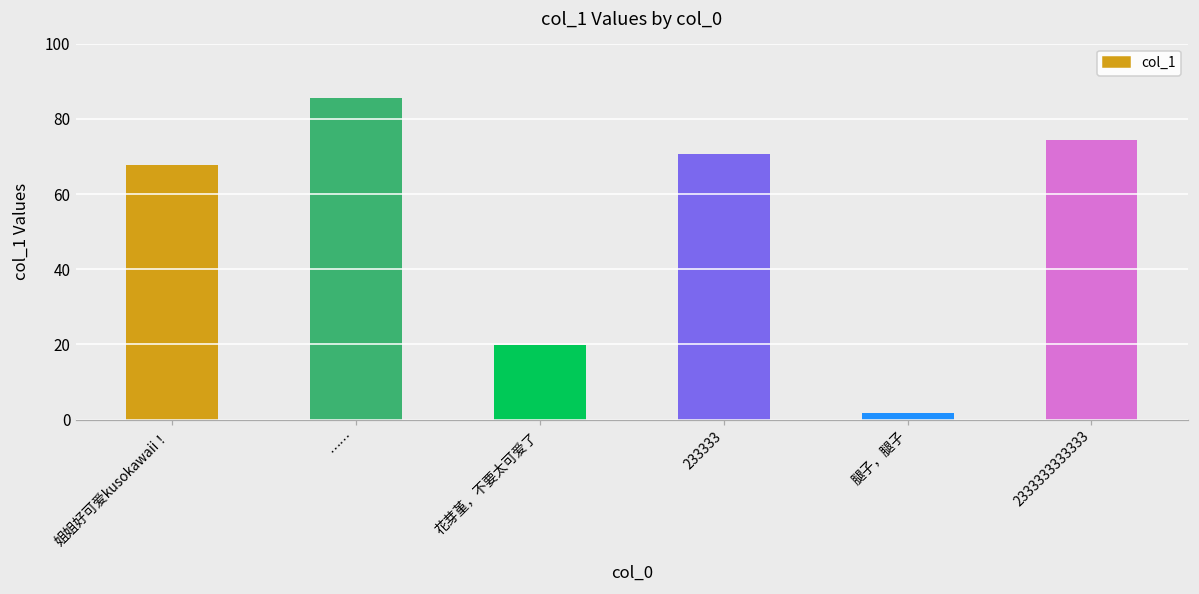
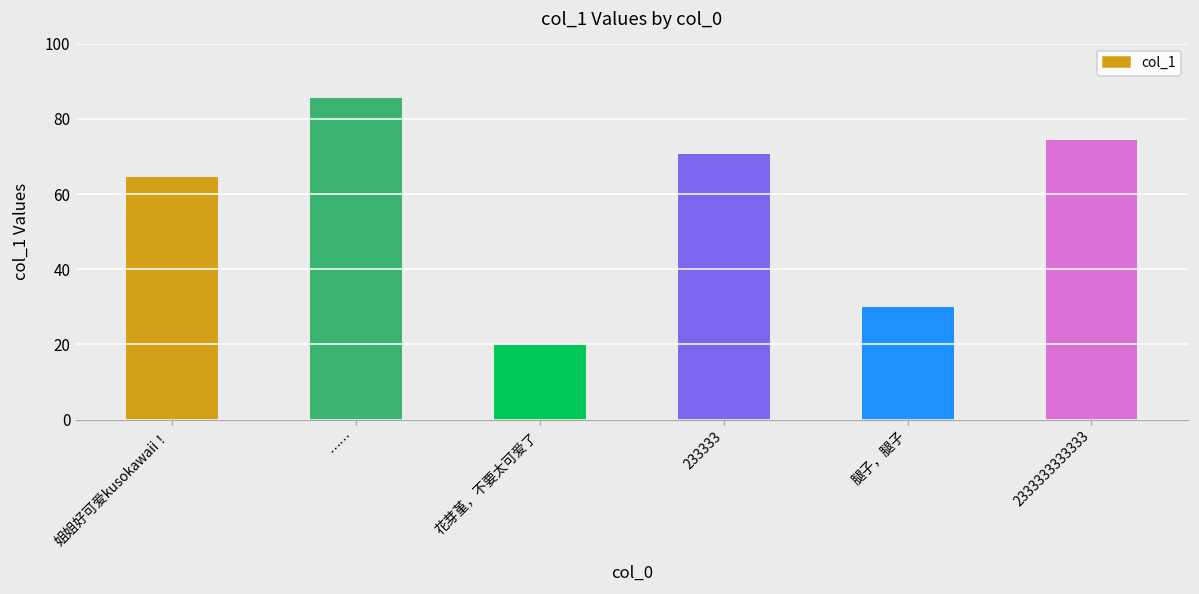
  {
-   "姐姐好可爱kusokawaii！": 68,
+   "姐姐好可爱kusokawaii！": 65,
    "……": 85,
    "花芽堇，不要太可爱了": 20,
    "233333": 71,
-   "腿子，腿子": 2,
+   "腿子，腿子": 30,
    "2333333333333": 74
  }
